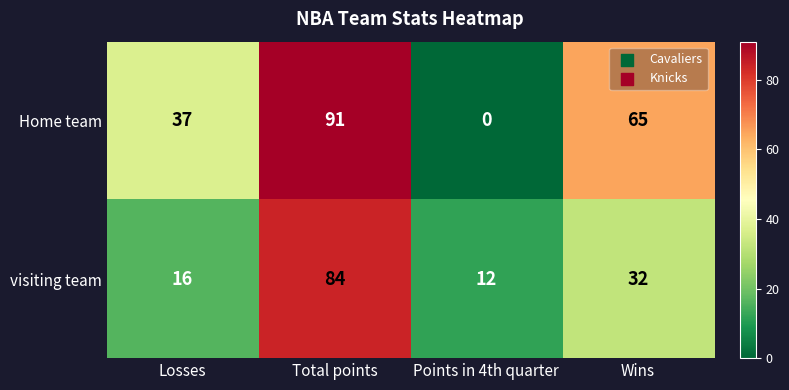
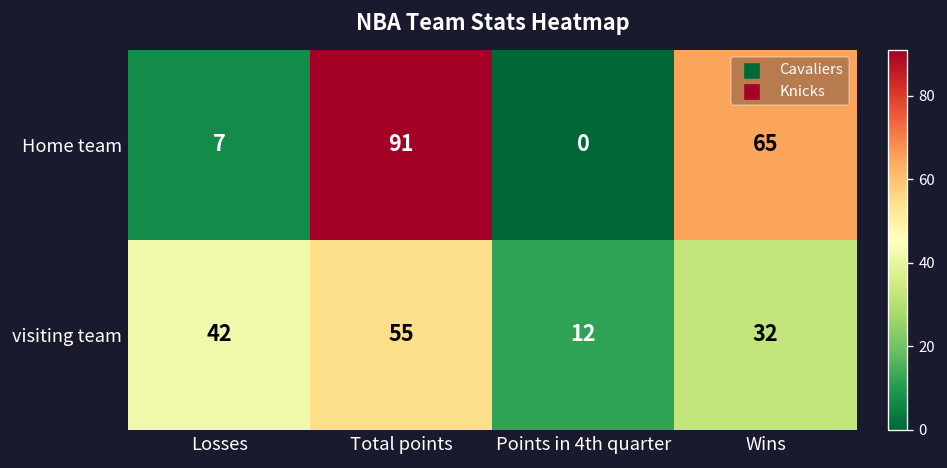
  {
    "Home team": {
-     "Losses": 37,
+     "Losses": 7,
      "Total points": 91,
      "Points in 4th quarter": 0,
      "Wins": 65
    },
    "visiting team": {
-     "Losses": 16,
-     "Total points": 84,
+     "Losses": 42,
+     "Total points": 55,
      "Points in 4th quarter": 12,
      "Wins": 32
    }
  }
